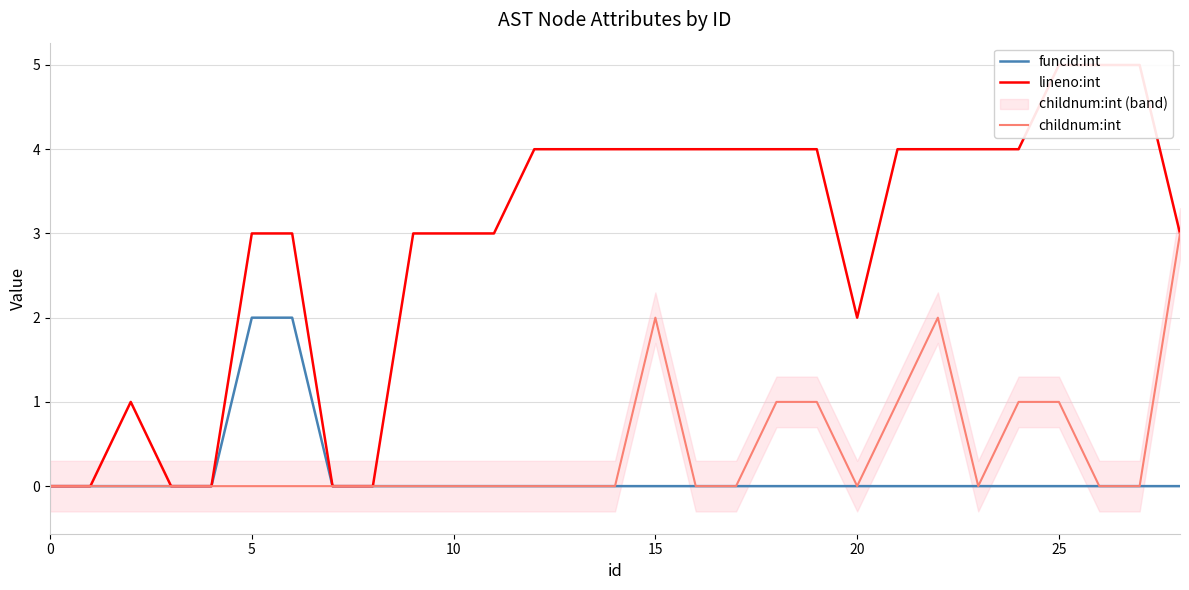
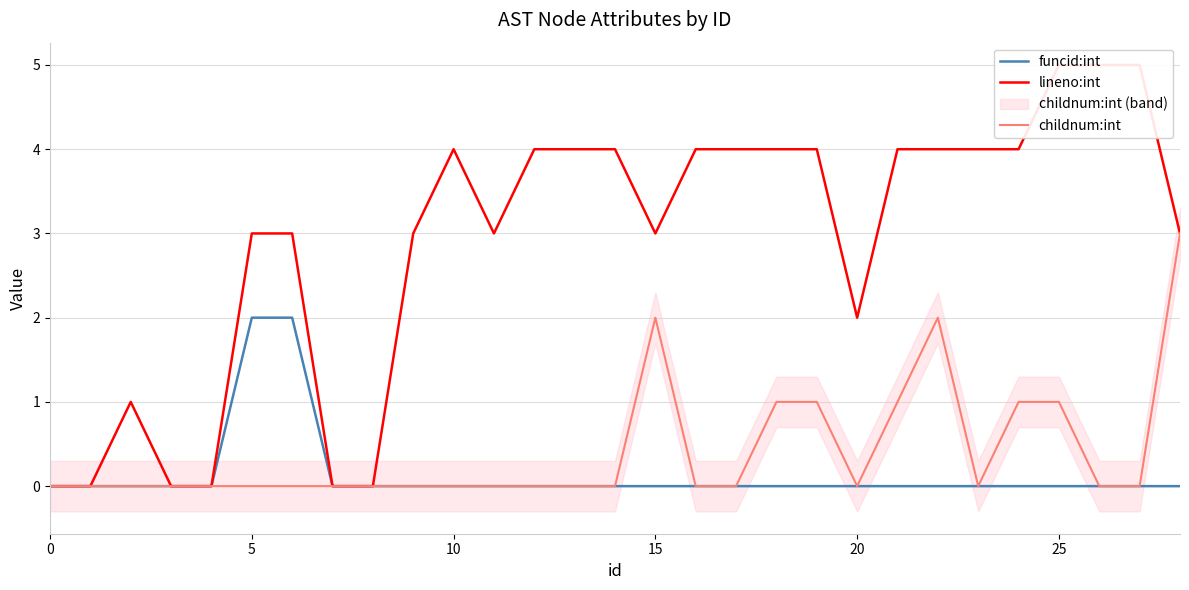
  {
    "funcid:int": {
      "5": 2,
      "15": 0,
      "25": 0
    },
    "lineno:int": {
      "5": 3,
-     "10": 3,
-     "15": 4,
+     "10": 4,
+     "15": 3,
      "20": 2
    },
    "childnum:int": {
      "5": 0,
      "15": 2,
      "25": 1
    }
  }
